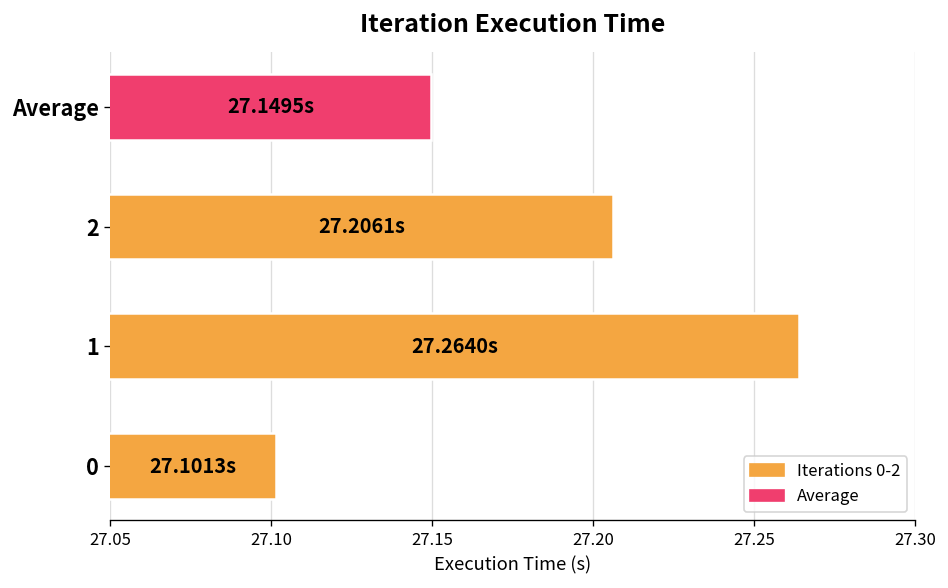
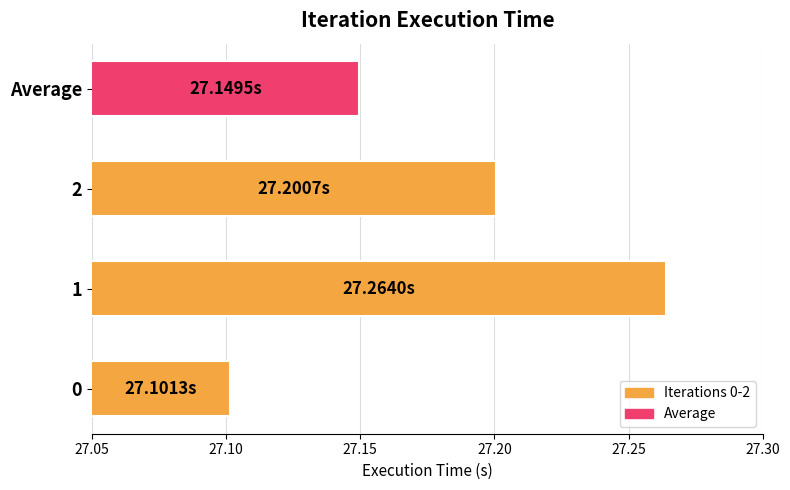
  {
    "Average": "27.1495s",
-   "2": "27.2061s",
+   "2": "27.2007s",
    "1": "27.2640s",
    "0": "27.1013s"
  }
